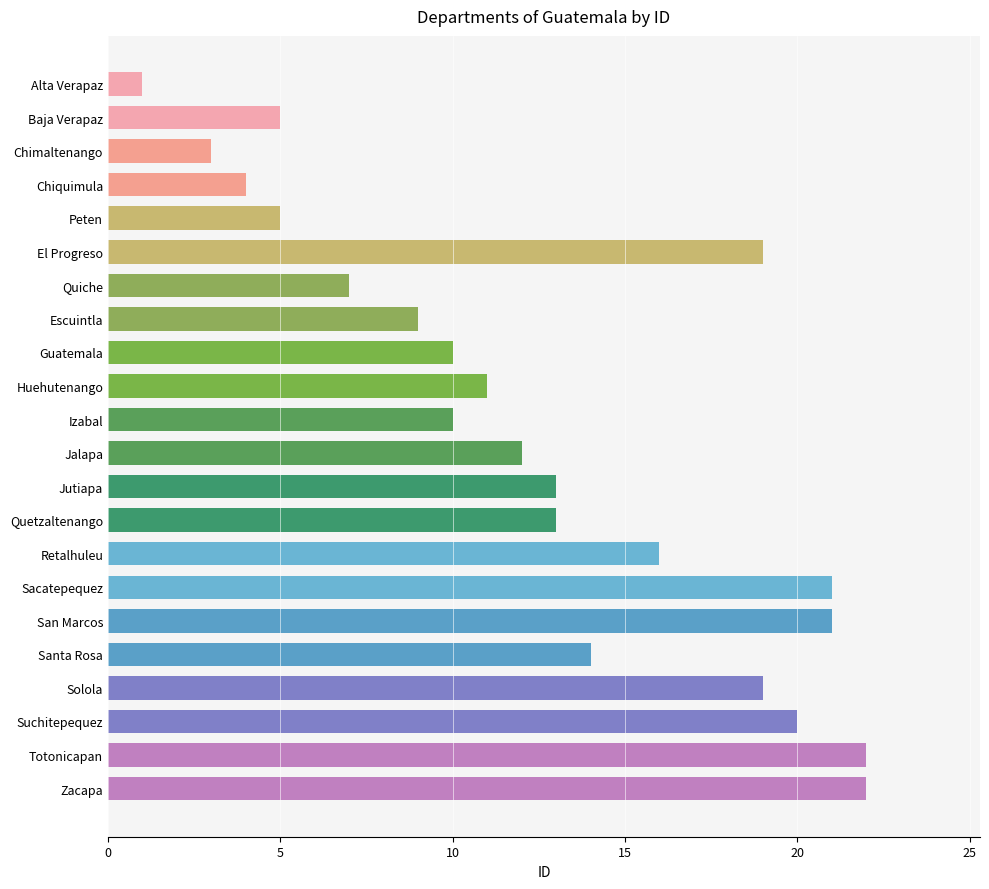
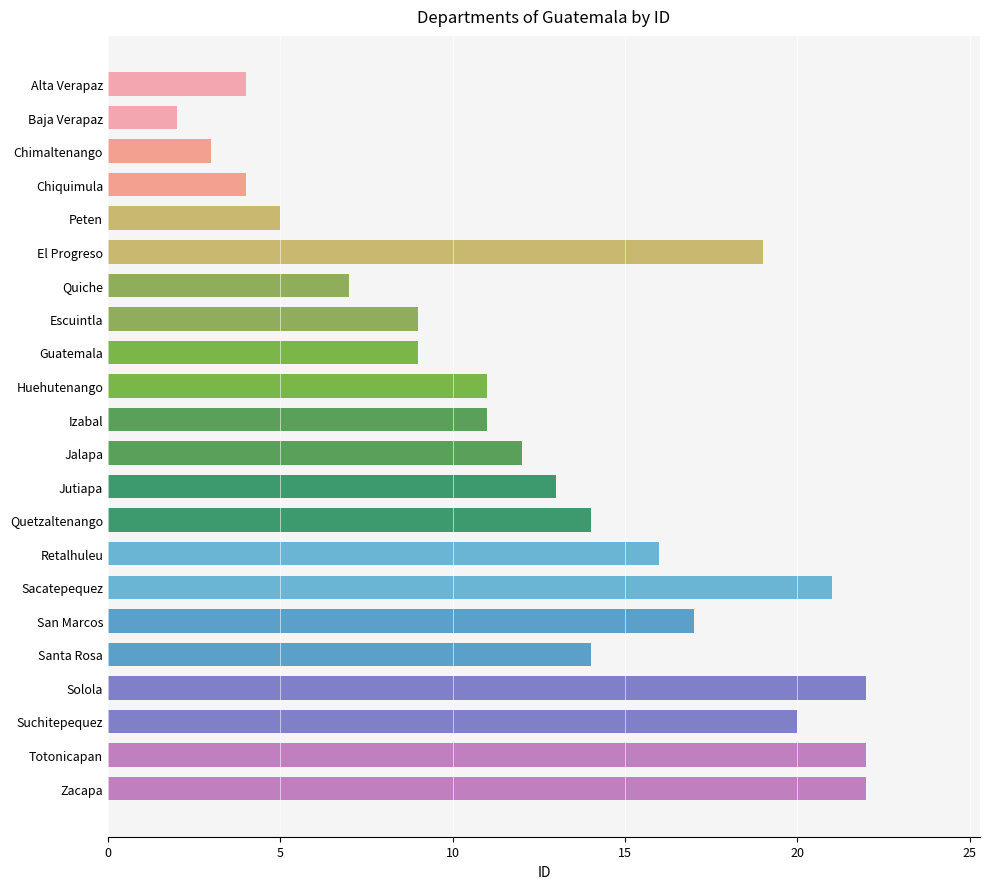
  {
-   "Alta Verapaz": 1,
-   "Baja Verapaz": 5,
+   "Alta Verapaz": 4,
+   "Baja Verapaz": 2,
    "Chimaltenango": 3,
    "Chiquimula": 4,
    "Peten": 5,
    "El Progreso": 19,
    "Quiche": 7,
    "Escuintla": 9,
-   "Guatemala": 10,
+   "Guatemala": 9,
    "Huehutenango": 11,
-   "Izabal": 10,
+   "Izabal": 11,
    "Jalapa": 12,
    "Jutiapa": 13,
-   "Quetzaltenango": 13,
+   "Quetzaltenango": 14,
    "Retalhuleu": 16,
    "Sacatepequez": 21,
-   "San Marcos": 21,
+   "San Marcos": 17,
    "Santa Rosa": 14,
-   "Solola": 19,
+   "Solola": 22,
    "Suchitepequez": 20,
    "Totonicapan": 22,
    "Zacapa": 22
  }
